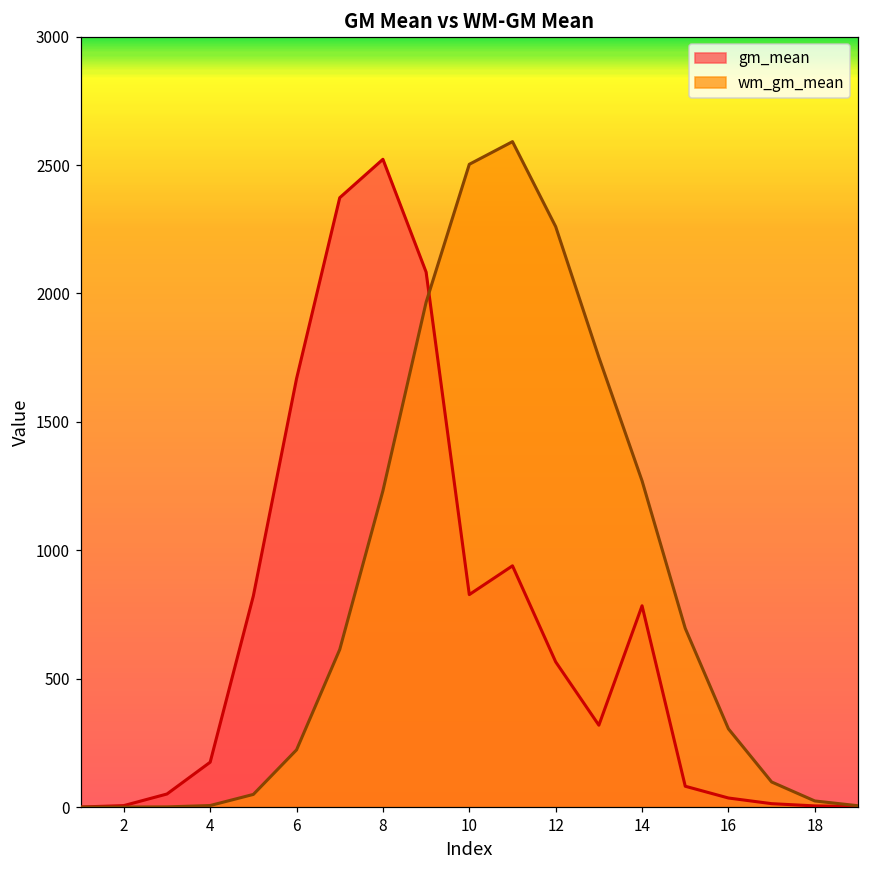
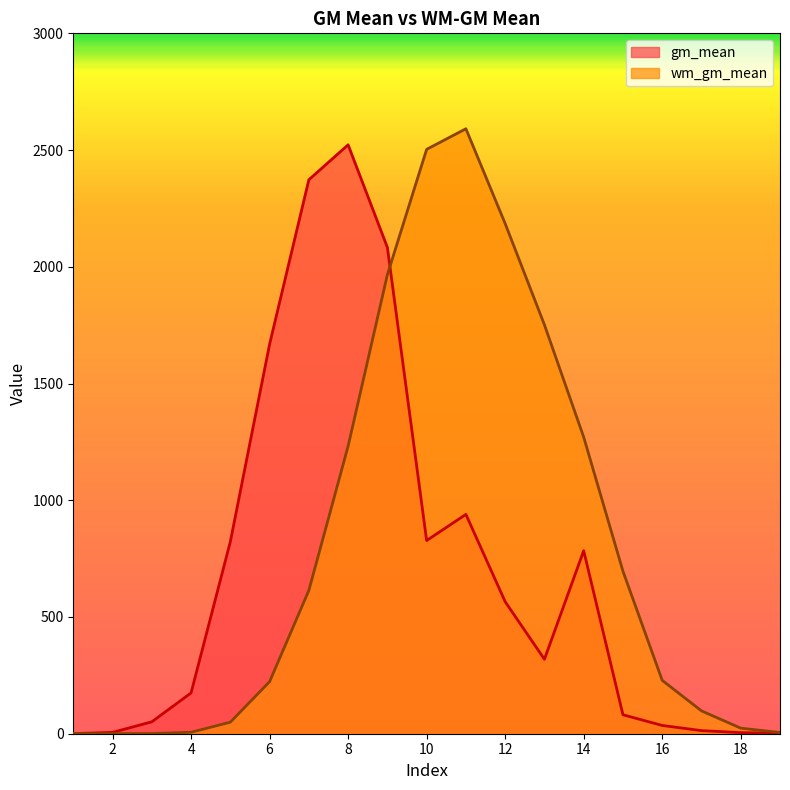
  {
    "gm_mean": {
      "4": 170,
      "6": 1670,
      "8": 2520,
      "10": 830,
      "12": 570,
      "14": 780,
      "16": 40,
      "18": 0
    },
    "wm_gm_mean": {
      "4": 10,
      "6": 220,
      "8": 1230,
      "10": 2500,
-     "12": 2260,
+     "12": 2190,
      "14": 1270,
-     "16": 300,
+     "16": 230,
      "18": 20
    }
  }
